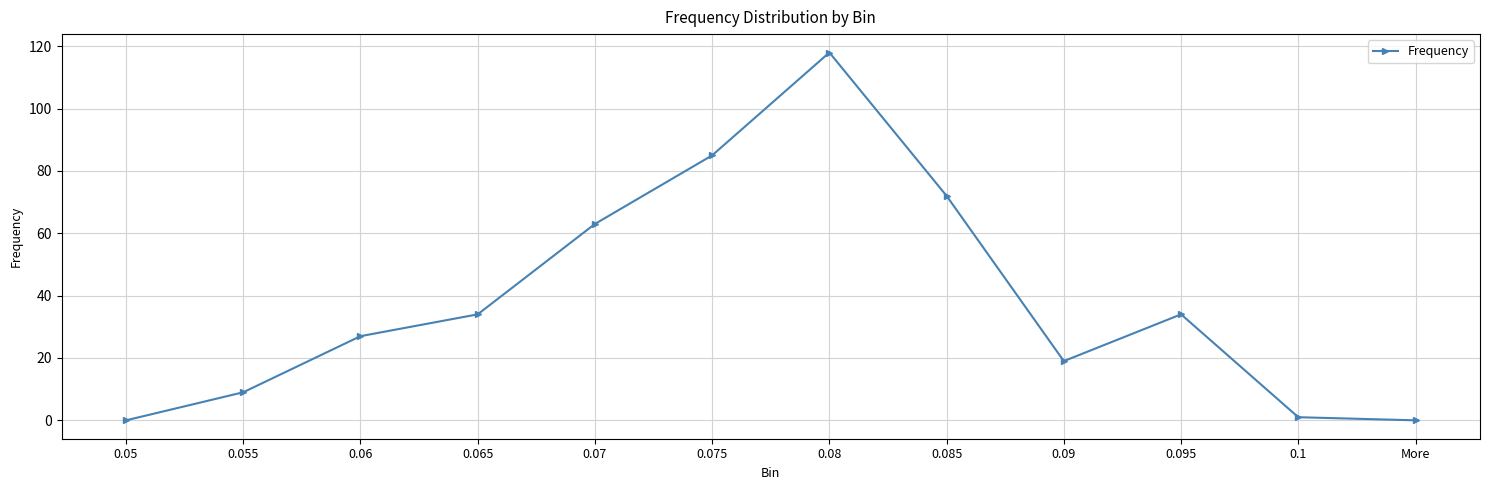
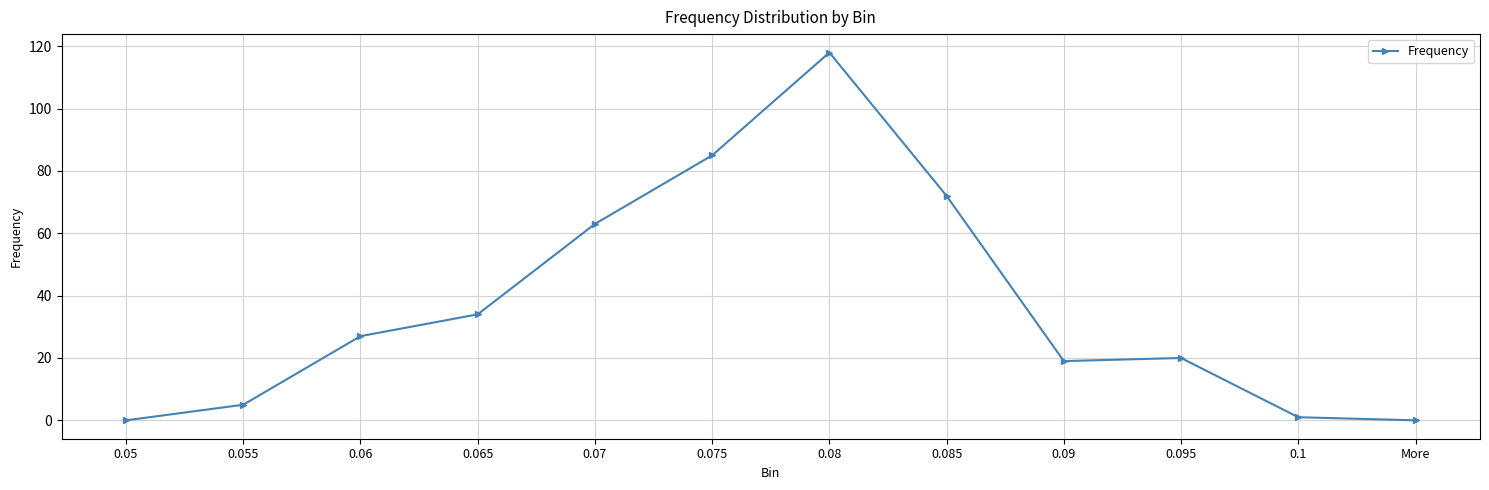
  {
    "0.05": 0,
-   "0.055": 9,
+   "0.055": 5,
    "0.06": 27,
    "0.065": 34,
    "0.07": 63,
    "0.075": 85,
    "0.08": 118,
    "0.085": 72,
    "0.09": 19,
-   "0.095": 34,
+   "0.095": 20,
    "0.1": 1,
    "More": 0
  }
